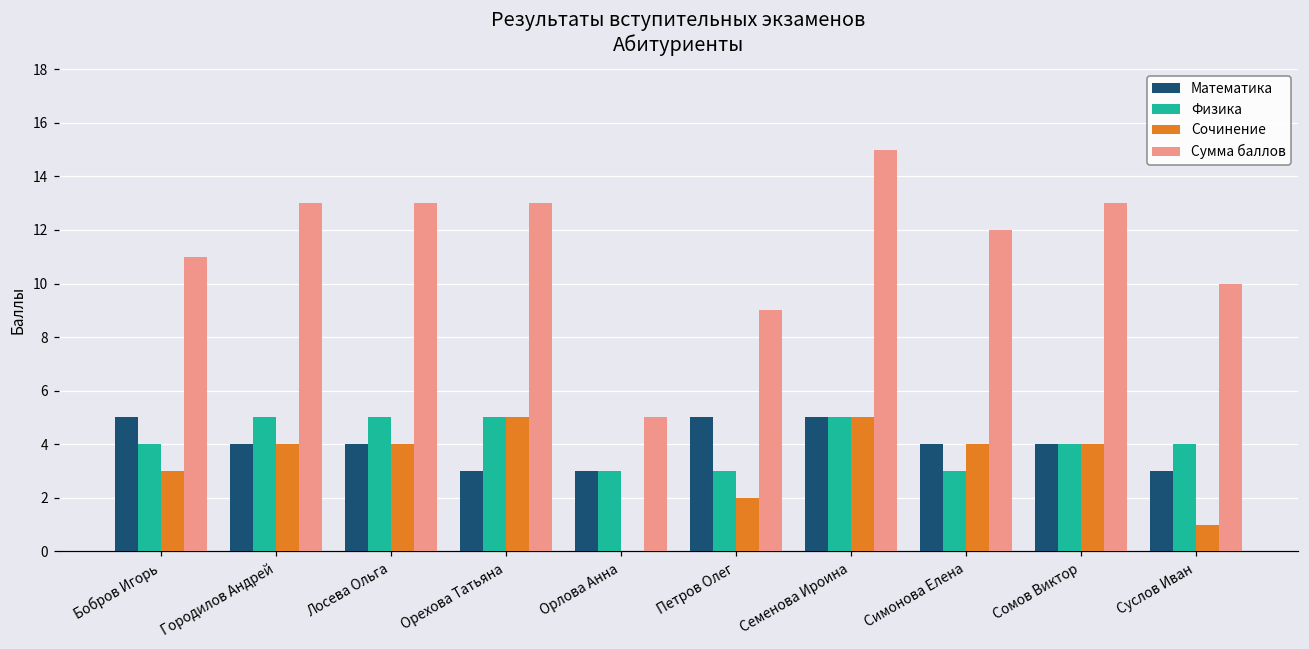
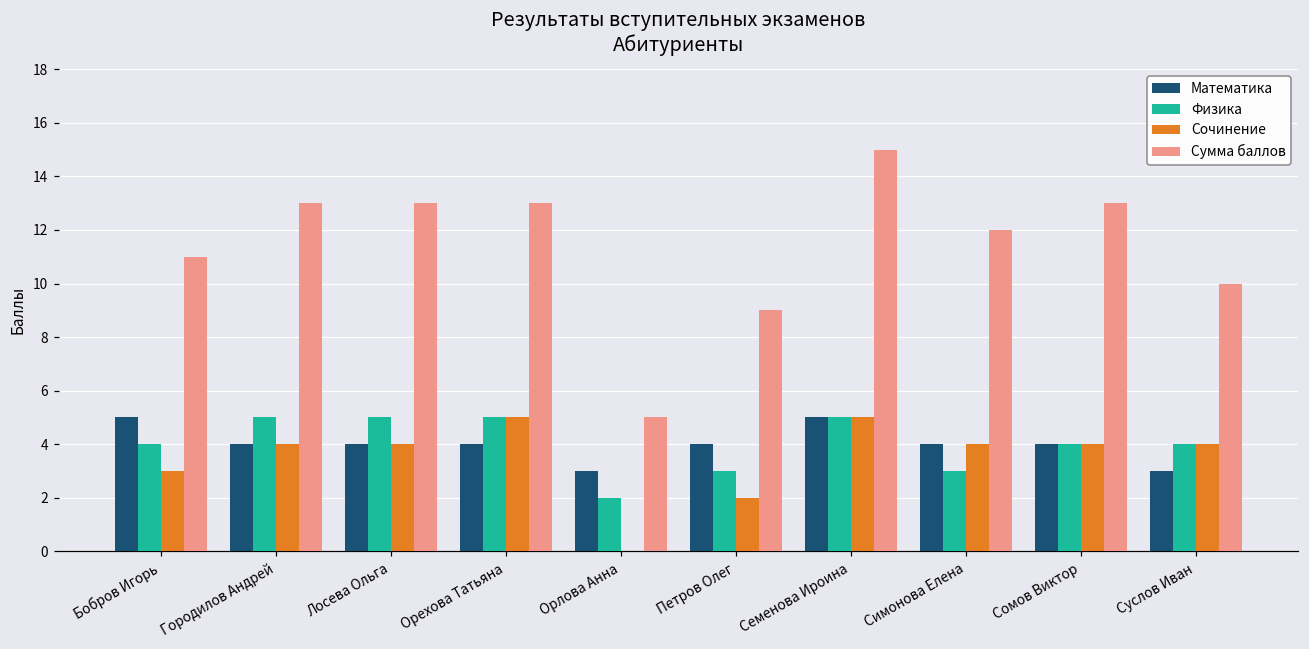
  {
    "Математика": {
      "Бобров Игорь": 5,
      "Городилов Андрей": 4,
      "Лосева Ольга": 4,
-     "Орехова Татьяна": 3,
+     "Орехова Татьяна": 4,
      "Орлова Анна": 3,
-     "Петров Олег": 5,
+     "Петров Олег": 4,
      "Семенова Ироина": 5,
      "Симонова Елена": 4,
      "Сомов Виктор": 4,
      "Суслов Иван": 3
    },
    "Физика": {
      "Бобров Игорь": 4,
      "Городилов Андрей": 5,
      "Лосева Ольга": 5,
      "Орехова Татьяна": 5,
-     "Орлова Анна": 3,
+     "Орлова Анна": 2,
      "Петров Олег": 3,
      "Семенова Ироина": 5,
      "Симонова Елена": 3,
      "Сомов Виктор": 4,
      "Суслов Иван": 4
    },
    "Сочинение": {
      "Бобров Игорь": 3,
      "Городилов Андрей": 4,
      "Лосева Ольга": 4,
      "Орехова Татьяна": 5,
      "Орлова Анна": 0,
      "Петров Олег": 2,
      "Семенова Ироина": 5,
      "Симонова Елена": 4,
      "Сомов Виктор": 4,
-     "Суслов Иван": 1
+     "Суслов Иван": 4
    },
    "Сумма баллов": {
      "Бобров Игорь": 11,
      "Городилов Андрей": 13,
      "Лосева Ольга": 13,
      "Орехова Татьяна": 13,
      "Орлова Анна": 5,
      "Петров Олег": 9,
      "Семенова Ироина": 15,
      "Симонова Елена": 12,
      "Сомов Виктор": 13,
      "Суслов Иван": 10
    }
  }
